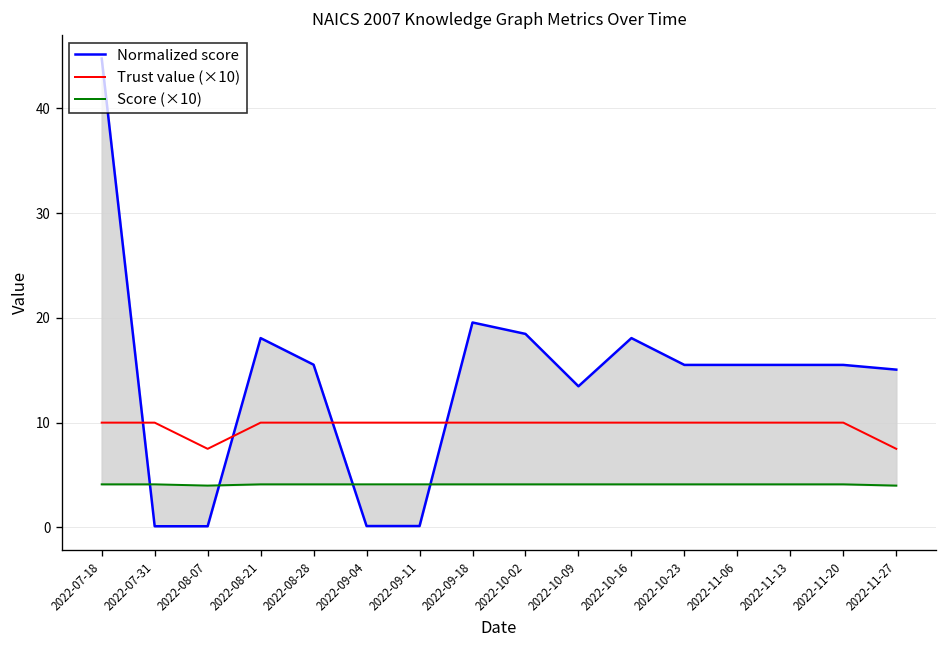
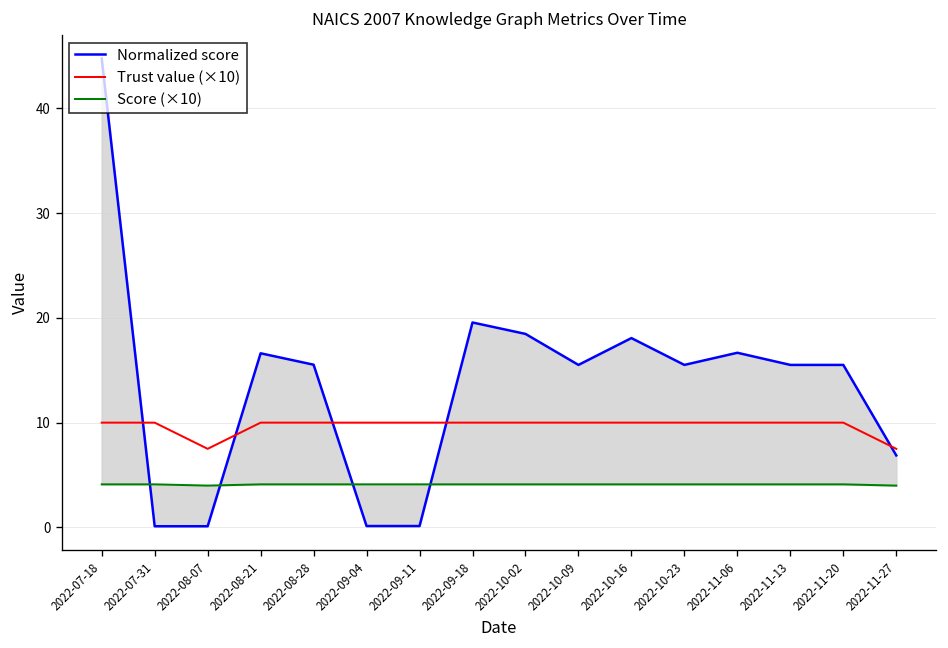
  {
    "Normalized score": {
      "2022-07-31": 0,
      "2022-08-07": 0,
-     "2022-08-21": 18,
+     "2022-08-21": 17,
      "2022-09-04": 0,
      "2022-09-11": 0,
-     "2022-10-09": 13,
-     "2022-11-06": 16,
-     "2022-11-27": 15
+     "2022-10-09": 16,
+     "2022-11-06": 17,
+     "2022-11-27": 7
    },
    "Trust value (×10)": {
      "2022-07-18": 10,
      "2022-07-31": 10,
      "2022-08-07": 8,
      "2022-08-21": 10,
      "2022-08-28": 10,
      "2022-09-04": 10,
      "2022-09-11": 10,
      "2022-09-18": 10,
      "2022-10-02": 10,
      "2022-10-09": 10,
      "2022-10-16": 10,
      "2022-10-23": 10,
      "2022-11-06": 10,
      "2022-11-13": 10,
      "2022-11-20": 10,
      "2022-11-27": 8
    },
    "Score (×10)": {
      "2022-07-18": 4,
      "2022-08-21": 4,
      "2022-08-28": 4,
      "2022-09-18": 4,
      "2022-10-02": 4,
      "2022-10-09": 4,
      "2022-10-16": 4,
      "2022-10-23": 4,
      "2022-11-06": 4,
      "2022-11-13": 4,
      "2022-11-20": 4,
      "2022-11-27": 4
    }
  }
